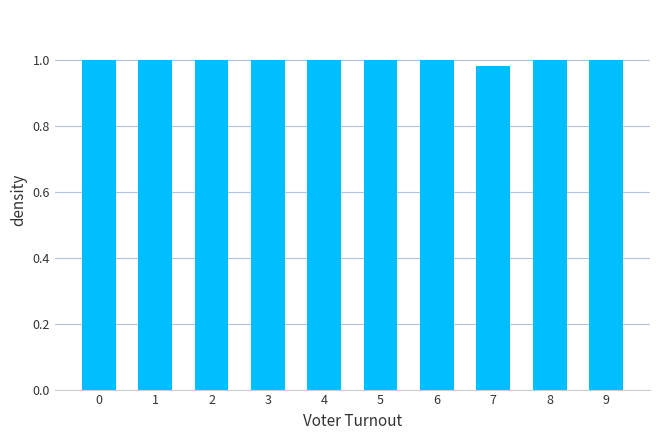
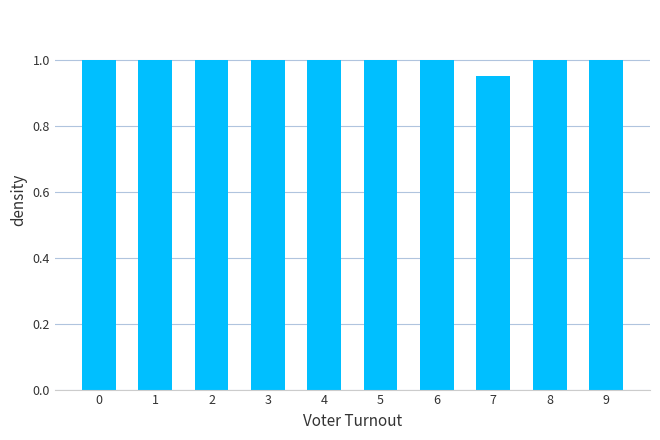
  {
    "0": 1.00,
    "1": 1.00,
    "2": 1.00,
    "3": 1.00,
    "4": 1.00,
    "5": 1.00,
    "6": 1.00,
-   "7": 0.98,
+   "7": 0.95,
    "8": 1.00,
    "9": 1.00
  }
